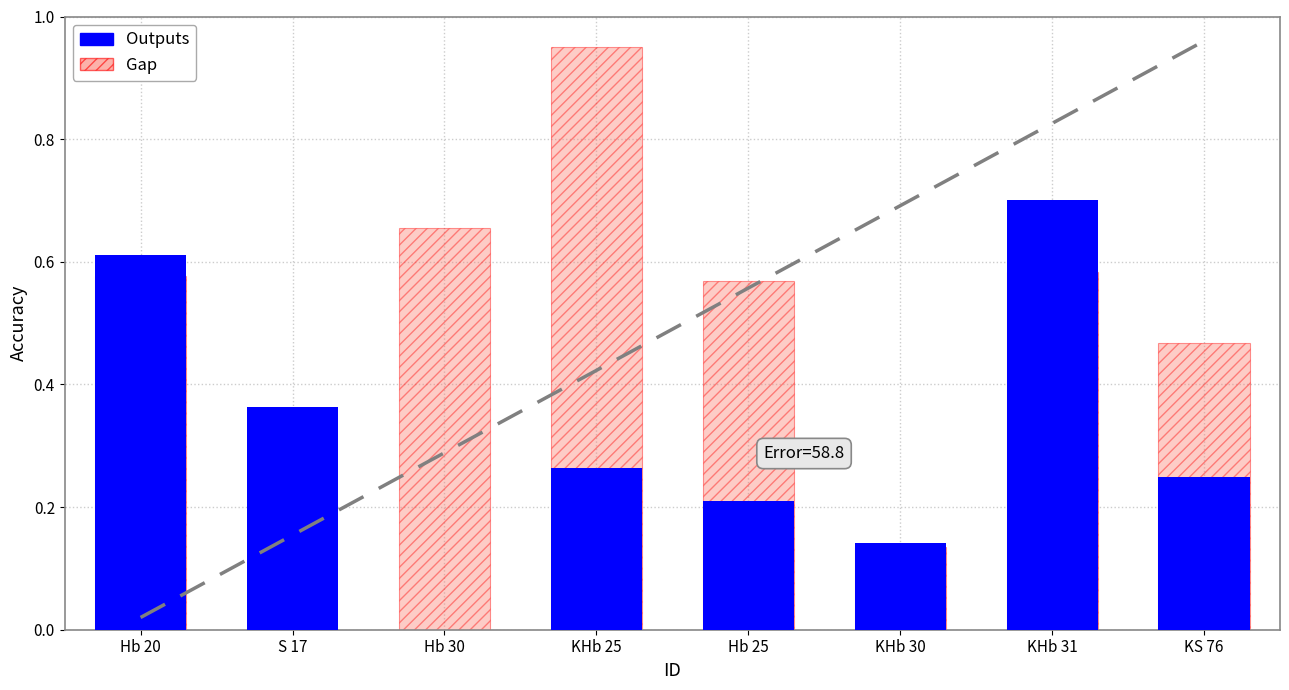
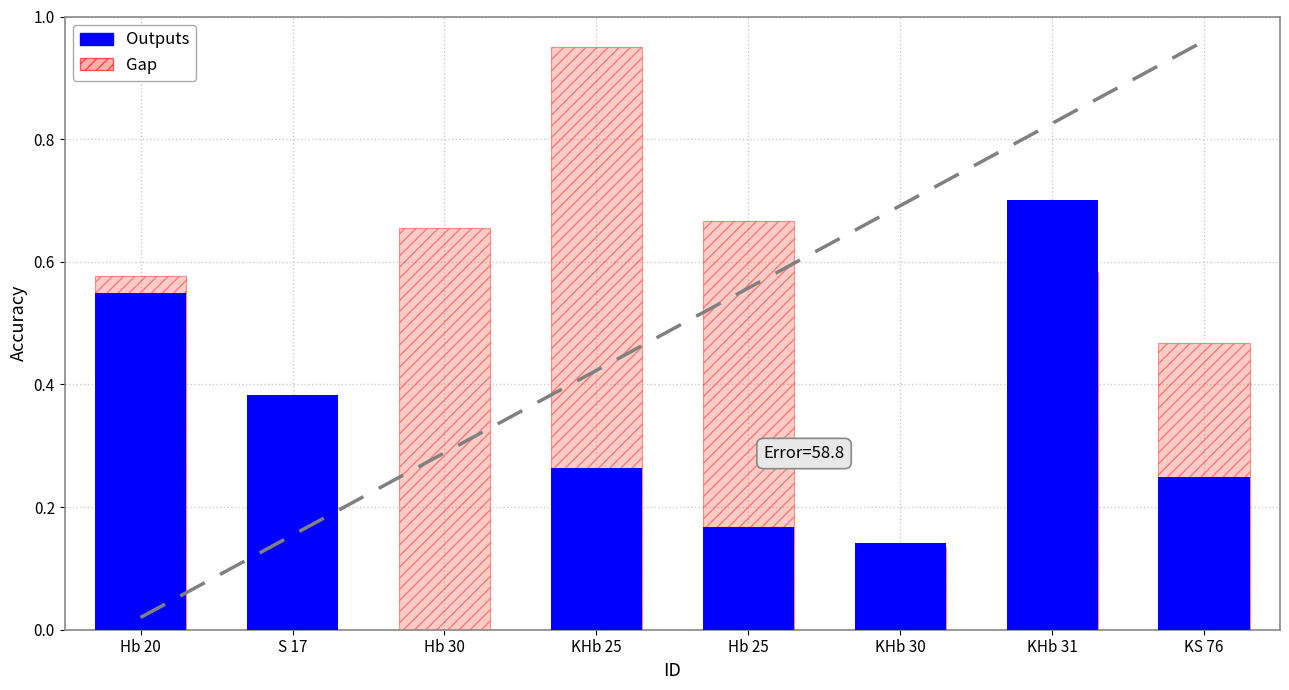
  {
    "Outputs": {
-     "Hb 20": 0.61,
-     "S 17": 0.36,
+     "Hb 20": 0.55,
+     "S 17": 0.38,
      "Hb 30": 0.00,
-     "Hb 25": 0.21,
+     "Hb 25": 0.17,
      "KHb 30": 0.14,
      "KHb 31": 0.70
    },
    "Gap": {
      "S 17": 0.00,
      "Hb 30": 0.65,
      "KHb 25": 0.95,
-     "Hb 25": 0.57,
+     "Hb 25": 0.67,
      "KS 76": 0.47
    }
  }
